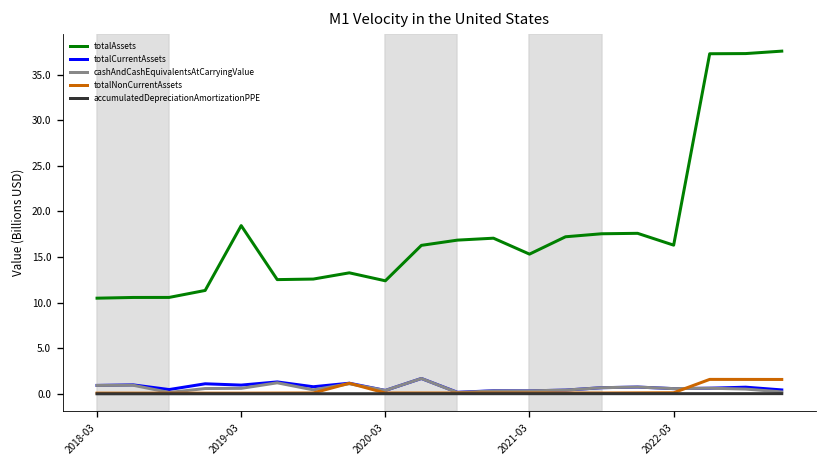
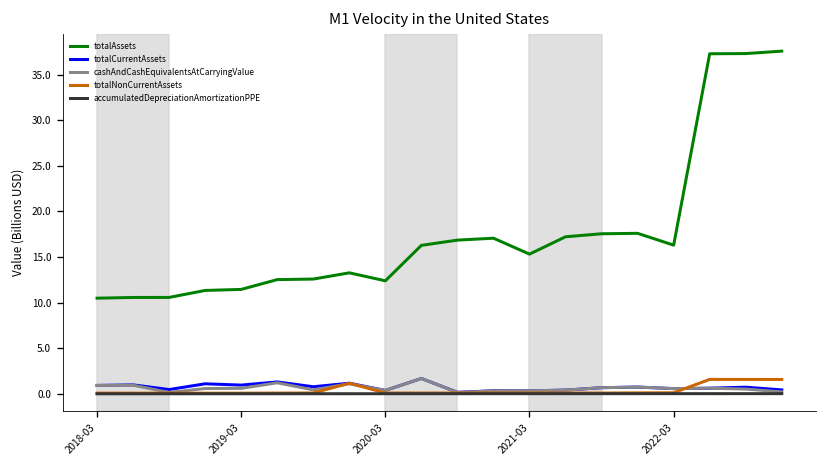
  {
    "totalAssets": {
      "2018-03": 10,
-     "2019-03": 18,
+     "2019-03": 11,
      "2020-03": 12,
      "2021-03": 15,
      "2022-03": 16
    },
    "totalCurrentAssets": {
      "2019-03": 1
    },
    "cashAndCashEquivalentsAtCarryingValue": {
      "2019-03": 1
    }
  }
